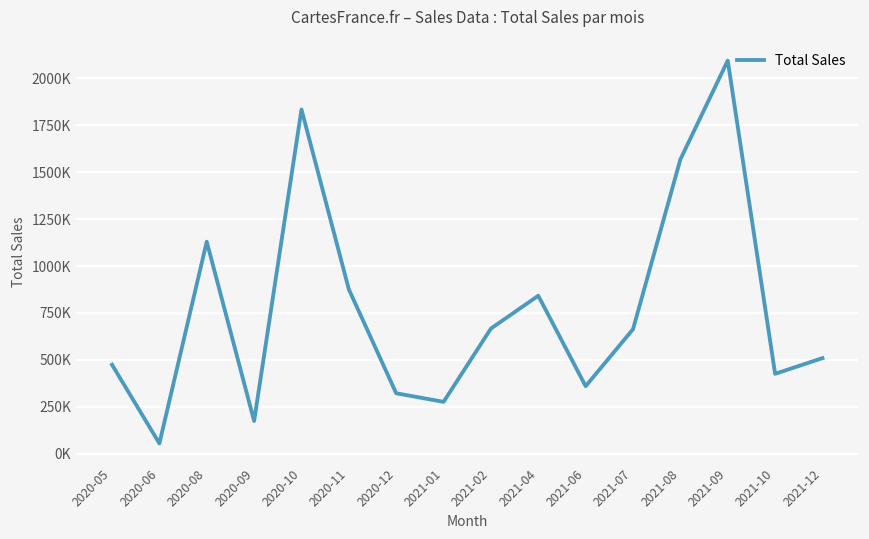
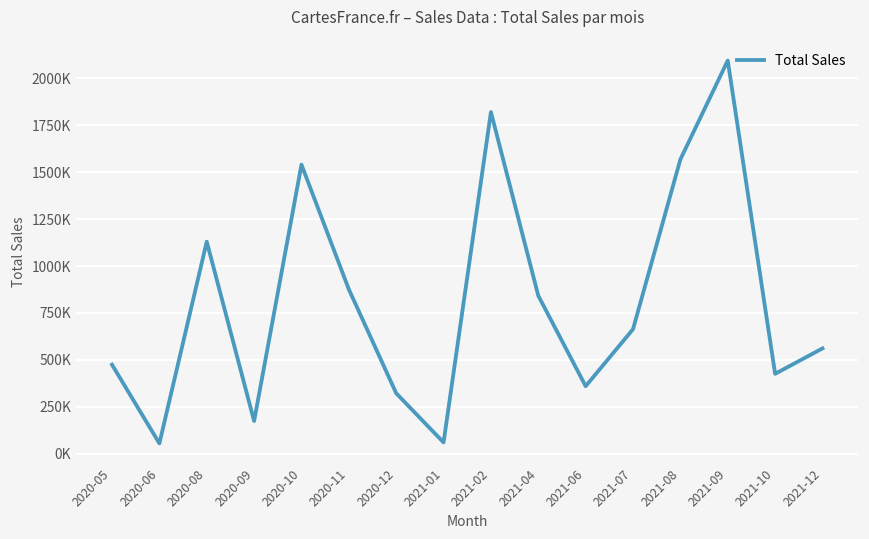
  {
    "2020-05": 470000,
    "2020-06": 60000,
    "2020-08": 1130000,
    "2020-09": 170000,
-   "2020-10": 1830000,
+   "2020-10": 1540000,
    "2020-11": 880000,
    "2020-12": 320000,
-   "2021-01": 280000,
-   "2021-02": 670000,
+   "2021-01": 60000,
+   "2021-02": 1820000,
    "2021-04": 840000,
    "2021-06": 360000,
    "2021-07": 660000,
    "2021-08": 1570000,
    "2021-09": 2090000,
    "2021-10": 430000,
-   "2021-12": 510000
+   "2021-12": 560000
  }
